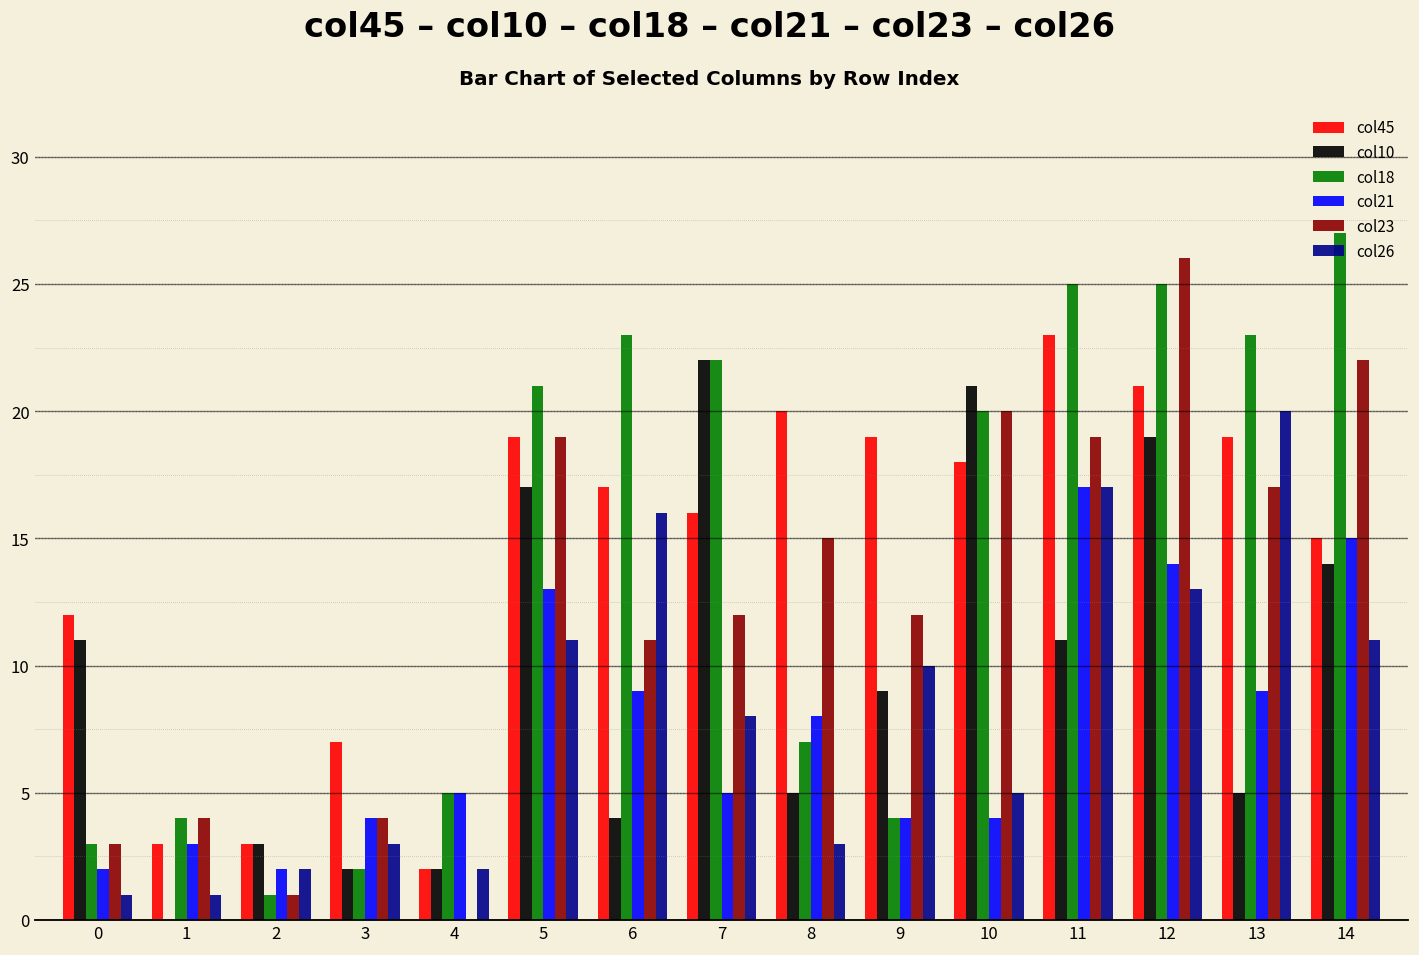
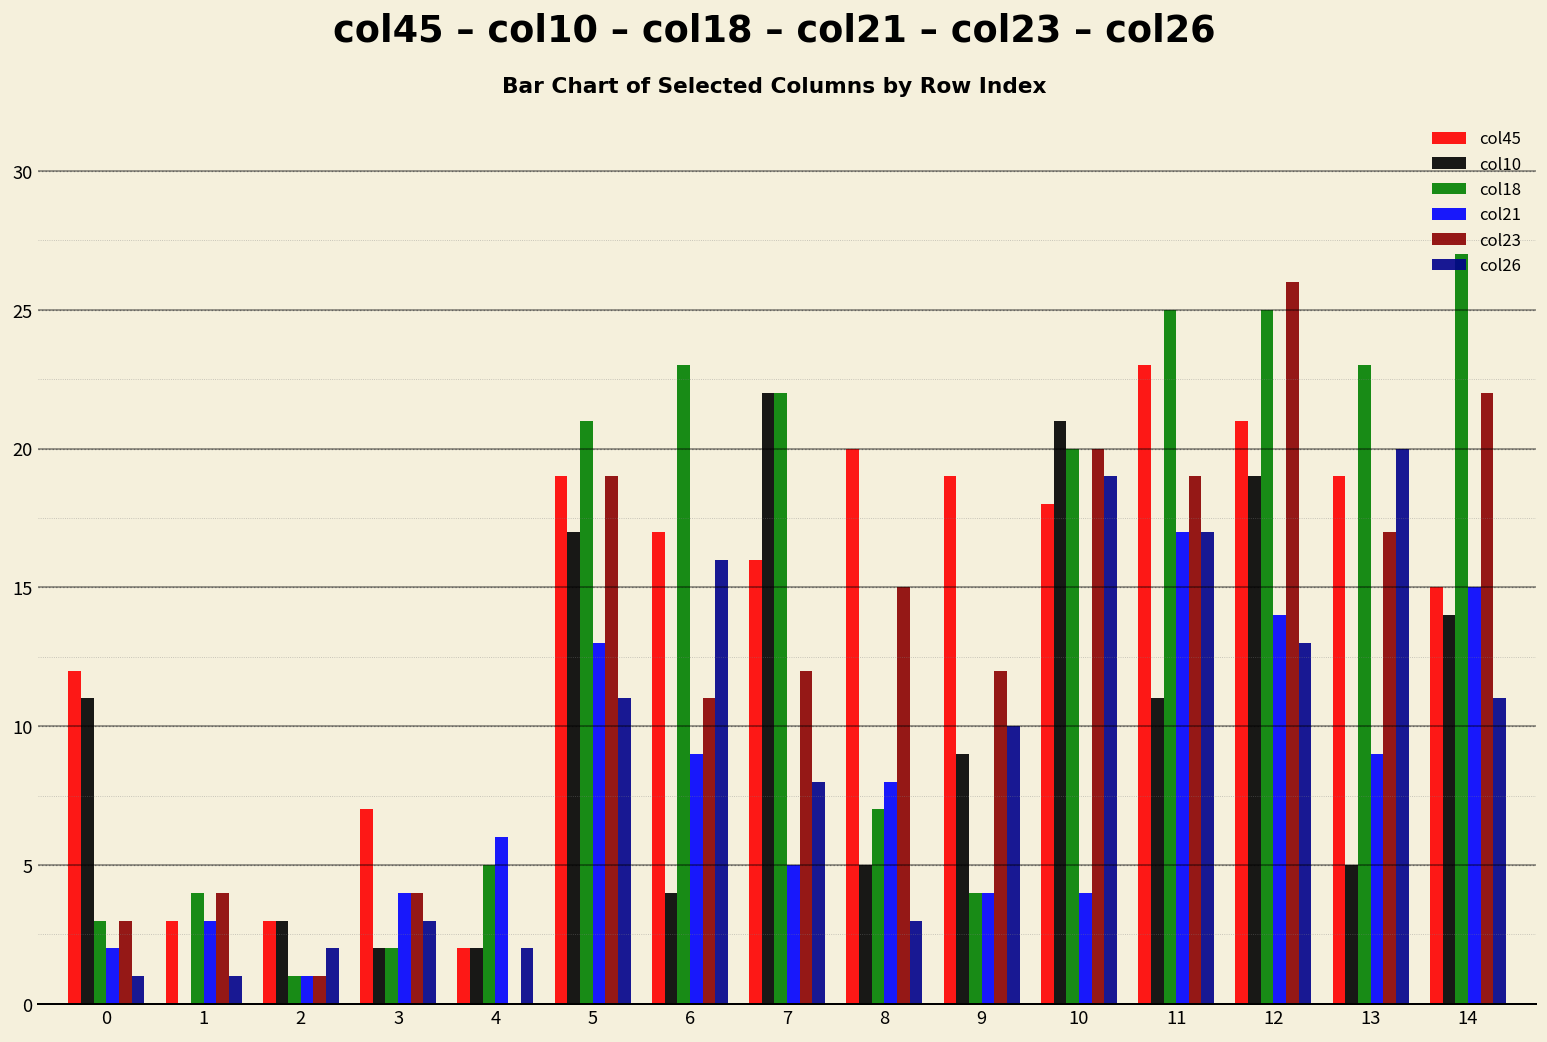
  {
    "col45": {
      "0": 12,
      "1": 3,
      "2": 3,
      "3": 7,
      "4": 2,
      "5": 19,
      "6": 17,
      "7": 16,
      "8": 20,
      "9": 19,
      "10": 18,
      "11": 23,
      "12": 21,
      "13": 19,
      "14": 15
    },
    "col10": {
      "0": 11,
      "1": 0,
      "2": 3,
      "3": 2,
      "4": 2,
      "5": 17,
      "6": 4,
      "7": 22,
      "8": 5,
      "9": 9,
      "10": 21,
      "11": 11,
      "12": 19,
      "13": 5,
      "14": 14
    },
    "col18": {
      "0": 3,
      "1": 4,
      "2": 1,
      "3": 2,
      "4": 5,
      "5": 21,
      "6": 23,
      "7": 22,
      "8": 7,
      "9": 4,
      "10": 20,
      "11": 25,
      "12": 25,
      "13": 23,
      "14": 27
    },
    "col21": {
      "0": 2,
      "1": 3,
-     "2": 2,
+     "2": 1,
      "3": 4,
-     "4": 5,
+     "4": 6,
      "5": 13,
      "6": 9,
      "7": 5,
      "8": 8,
      "9": 4,
      "10": 4,
      "11": 17,
      "12": 14,
      "13": 9,
      "14": 15
    },
    "col23": {
      "0": 3,
      "1": 4,
      "2": 1,
      "3": 4,
      "4": 0,
      "5": 19,
      "6": 11,
      "7": 12,
      "8": 15,
      "9": 12,
      "10": 20,
      "11": 19,
      "12": 26,
      "13": 17,
      "14": 22
    },
    "col26": {
      "0": 1,
      "1": 1,
      "2": 2,
      "3": 3,
      "4": 2,
      "5": 11,
      "6": 16,
      "7": 8,
      "8": 3,
      "9": 10,
-     "10": 5,
+     "10": 19,
      "11": 17,
      "12": 13,
      "13": 20,
      "14": 11
    }
  }
